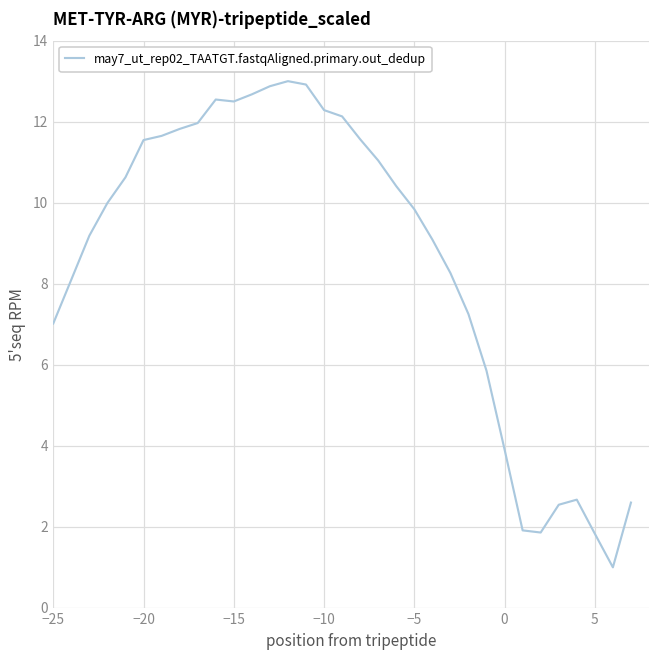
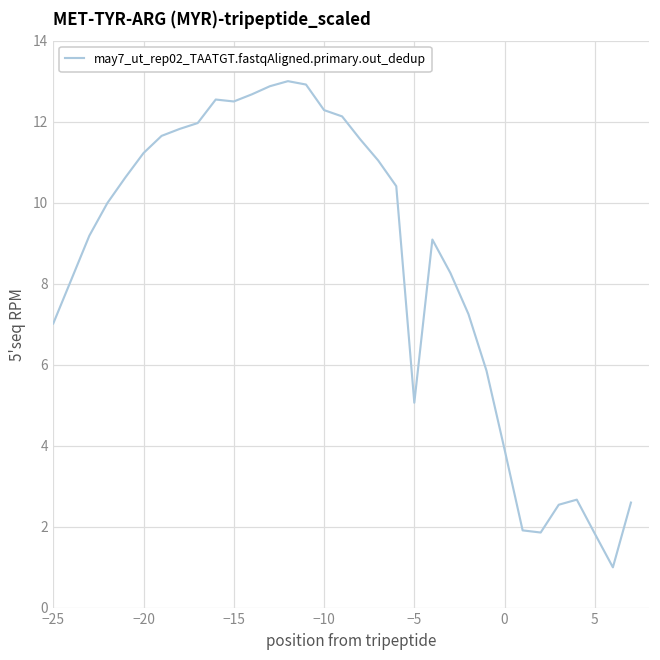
  {
    "−25": 7.0,
-   "−20": 11.5,
+   "−20": 11.2,
    "−15": 12.5,
    "−10": 12.3,
-   "−5": 9.8,
+   "−5": 5.1,
    "0": 3.9,
    "5": 1.8
  }
